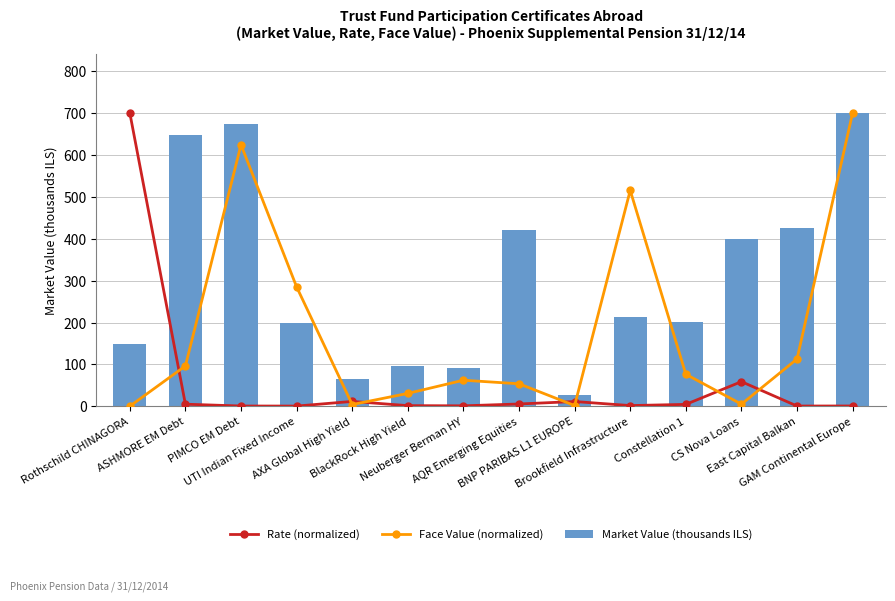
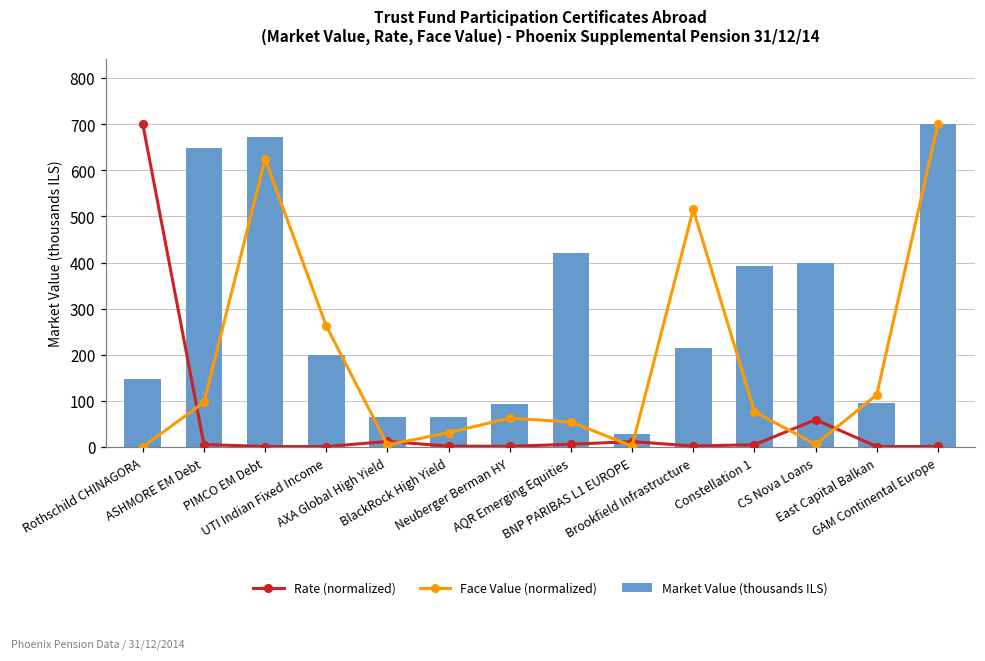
  {
    "Rate (normalized)": {
      "Rothschild CHINAGORA": 700,
      "ASHMORE EM Debt": 10,
      "PIMCO EM Debt": 0,
      "UTI Indian Fixed Income": 0,
      "AXA Global High Yield": 10,
      "BlackRock High Yield": 0,
      "Neuberger Berman HY": 0,
      "AQR Emerging Equities": 10,
      "BNP PARIBAS L1 EUROPE": 10,
      "Brookfield Infrastructure": 0,
      "Constellation 1": 0,
      "CS Nova Loans": 60,
      "East Capital Balkan": 0,
      "GAM Continental Europe": 0
    },
    "Market Value (thousands ILS)": {
      "Rothschild CHINAGORA": 150,
      "ASHMORE EM Debt": 650,
      "PIMCO EM Debt": 670,
      "UTI Indian Fixed Income": 200,
      "AXA Global High Yield": 70,
-     "BlackRock High Yield": 100,
+     "BlackRock High Yield": 70,
      "Neuberger Berman HY": 90,
      "AQR Emerging Equities": 420,
      "BNP PARIBAS L1 EUROPE": 30,
      "Brookfield Infrastructure": 210,
-     "Constellation 1": 200,
+     "Constellation 1": 390,
      "CS Nova Loans": 400,
-     "East Capital Balkan": 430,
+     "East Capital Balkan": 100,
      "GAM Continental Europe": 700
    },
    "Face Value (normalized)": {
      "Rothschild CHINAGORA": 0,
      "ASHMORE EM Debt": 100,
      "PIMCO EM Debt": 620,
-     "UTI Indian Fixed Income": 290,
+     "UTI Indian Fixed Income": 260,
      "AXA Global High Yield": 0,
      "BlackRock High Yield": 30,
      "Neuberger Berman HY": 60,
      "AQR Emerging Equities": 50,
      "BNP PARIBAS L1 EUROPE": 0,
      "Brookfield Infrastructure": 520,
      "Constellation 1": 80,
      "CS Nova Loans": 10,
      "East Capital Balkan": 110,
      "GAM Continental Europe": 700
    }
  }
